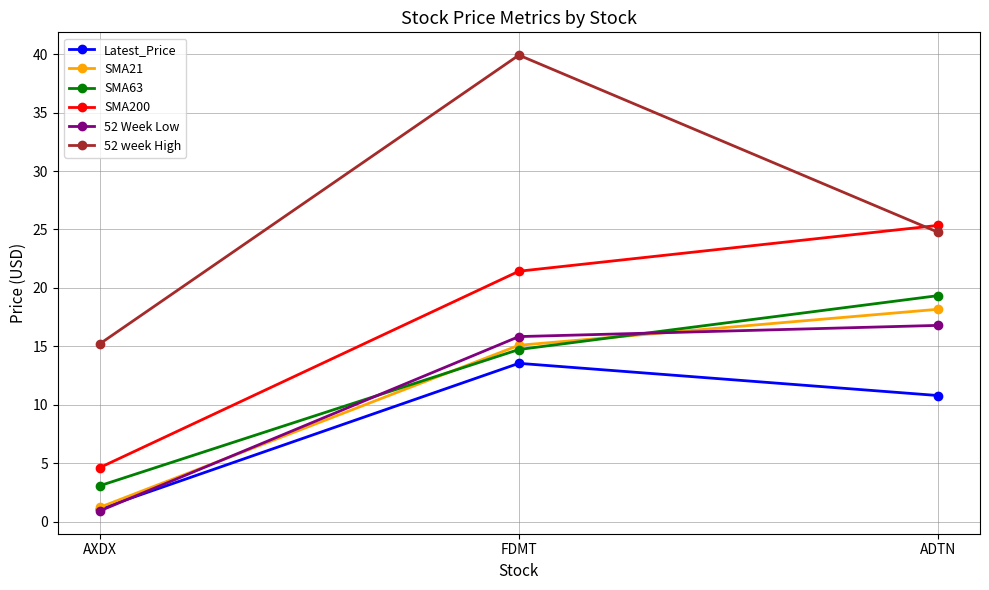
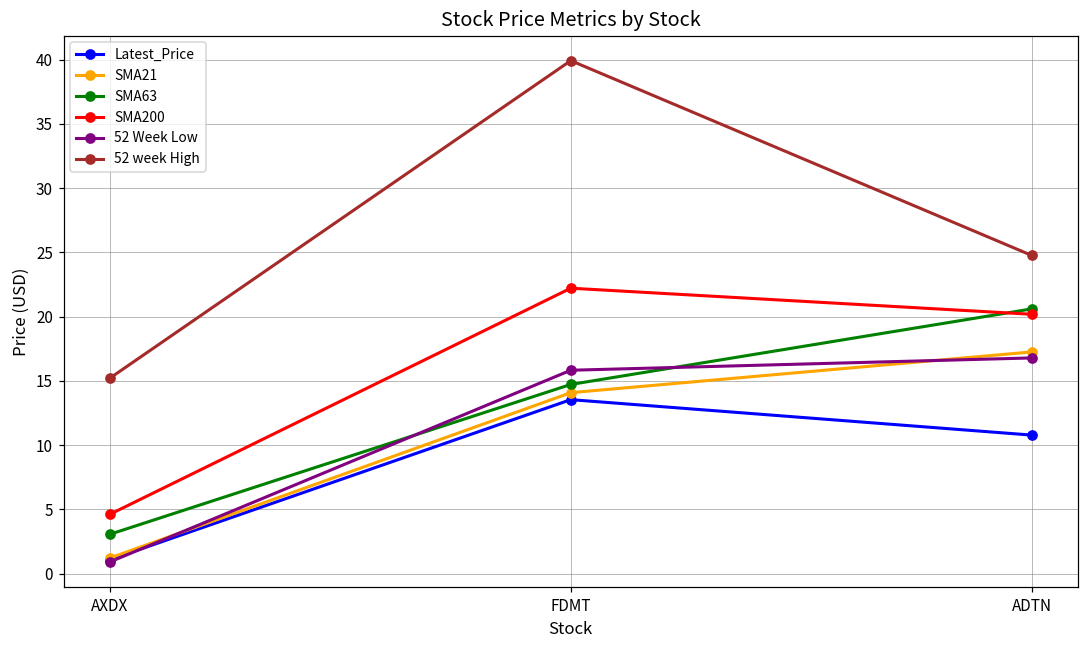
  {
    "Latest_Price": {
      "FDMT": 13.5,
      "ADTN": 10.8
    },
    "SMA21": {
-     "FDMT": 15.1,
-     "ADTN": 18.2
+     "FDMT": 14.1,
+     "ADTN": 17.3
    },
    "SMA63": {
      "AXDX": 3.1,
      "FDMT": 14.7,
-     "ADTN": 19.3
+     "ADTN": 20.6
    },
    "SMA200": {
      "AXDX": 4.6,
-     "FDMT": 21.4,
-     "ADTN": 25.3
+     "FDMT": 22.2,
+     "ADTN": 20.2
    },
    "52 Week Low": {
      "FDMT": 15.8,
      "ADTN": 16.8
    },
    "52 week High": {
      "AXDX": 15.2,
      "FDMT": 39.9,
      "ADTN": 24.8
    }
  }
